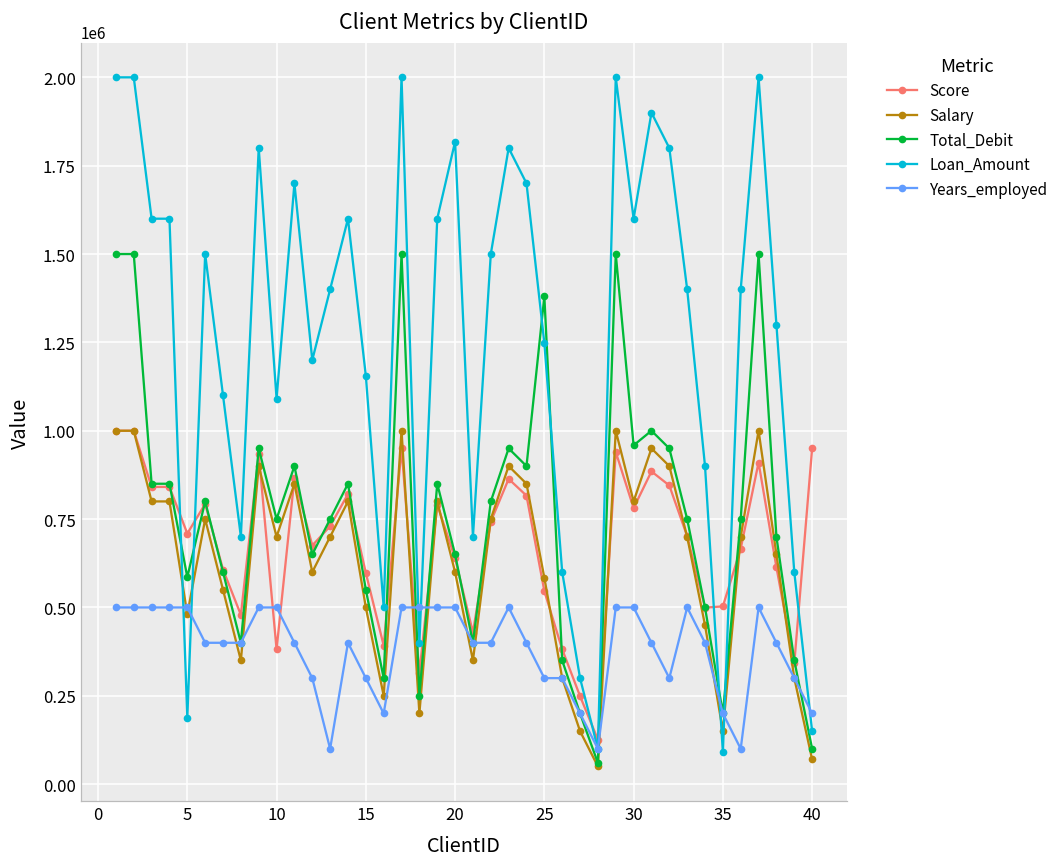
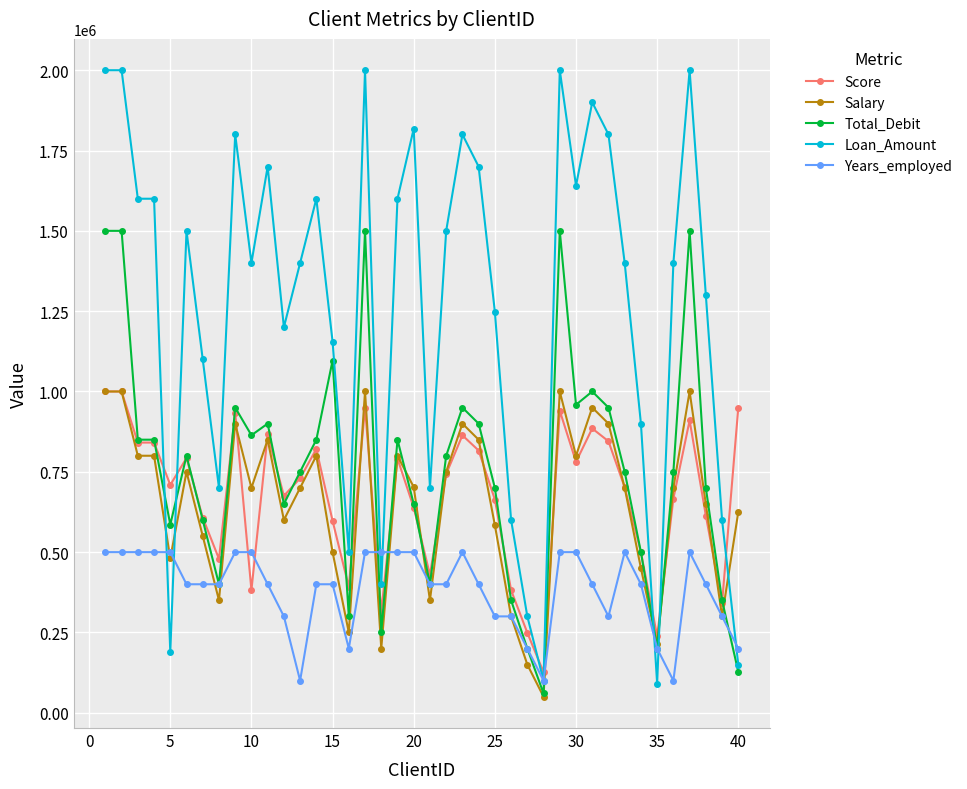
  {
    "Score": {
      "5": 710000,
      "10": 380000,
      "15": 600000,
      "20": 640000,
-     "25": 550000,
+     "25": 660000,
      "30": 780000,
-     "35": 500000,
+     "35": 240000,
      "40": 950000
    },
    "Salary": {
      "5": 480000,
      "10": 700000,
      "15": 500000,
-     "20": 600000,
+     "20": 700000,
      "25": 580000,
      "30": 800000,
-     "35": 150000,
-     "40": 70000
+     "35": 210000,
+     "40": 630000
    },
    "Total_Debit": {
      "5": 590000,
-     "10": 750000,
-     "15": 550000,
+     "10": 860000,
+     "15": 1100000,
      "20": 650000,
-     "25": 1380000,
+     "25": 700000,
      "30": 960000,
-     "40": 100000
+     "40": 130000
    },
    "Loan_Amount": {
      "5": 190000,
-     "10": 1090000,
+     "10": 1400000,
      "15": 1160000,
      "20": 1820000,
      "25": 1250000,
-     "30": 1600000,
+     "30": 1640000,
      "35": 90000,
      "40": 150000
    },
    "Years_employed": {
      "5": 500000,
      "10": 500000,
-     "15": 300000,
+     "15": 400000,
      "20": 500000,
      "25": 300000,
      "30": 500000,
      "40": 200000
    }
  }
